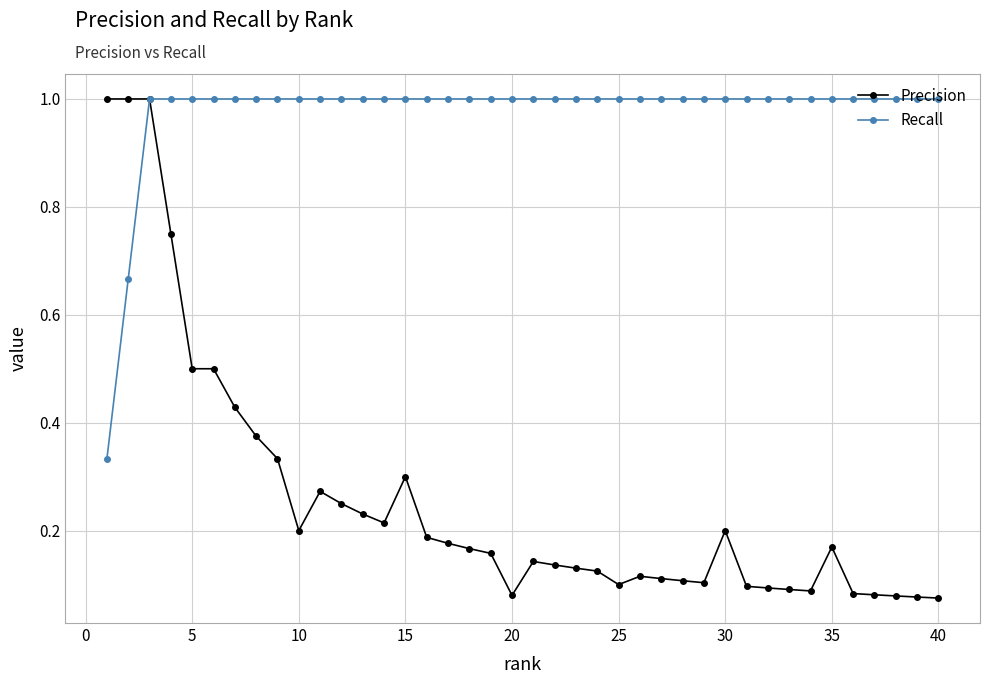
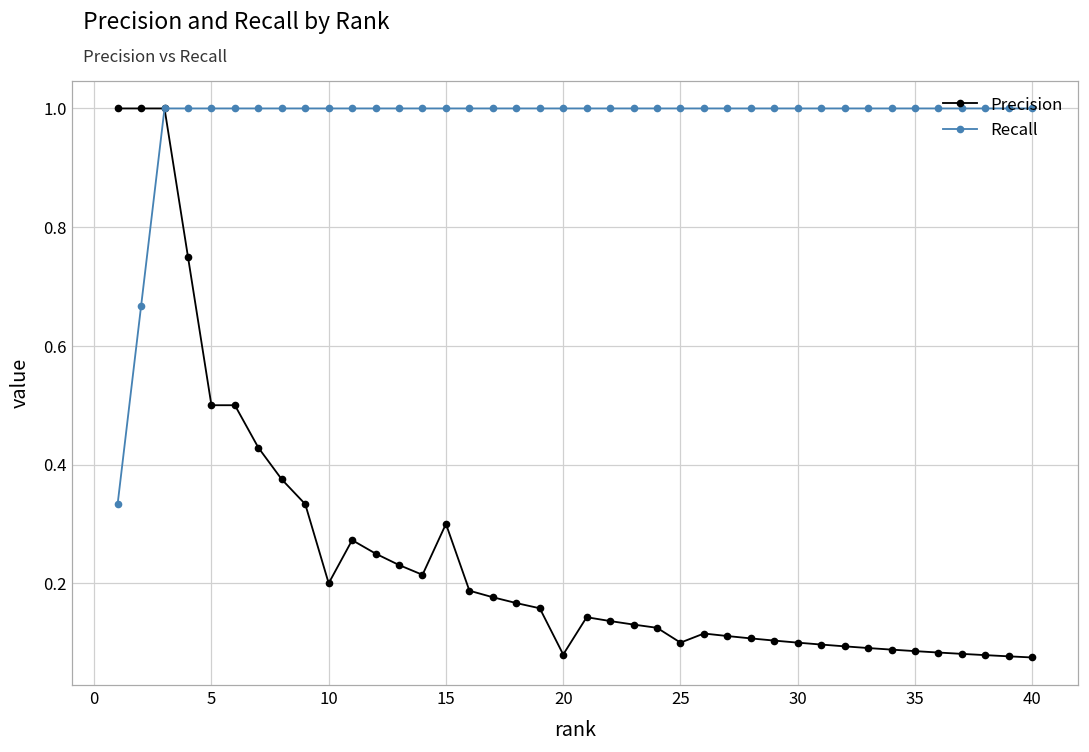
  {
    "Precision": {
      "5": 0.50,
      "10": 0.20,
      "15": 0.30,
      "20": 0.08,
      "25": 0.10,
-     "30": 0.2,
-     "35": 0.17,
+     "30": 0.1,
+     "35": 0.09,
      "40": 0.08
    },
    "Recall": {
      "5": 1.00,
      "10": 1.00,
      "15": 1.00,
      "20": 1.00,
      "25": 1.00,
      "30": 1.00,
      "35": 1.00,
      "40": 1.00
    }
  }
